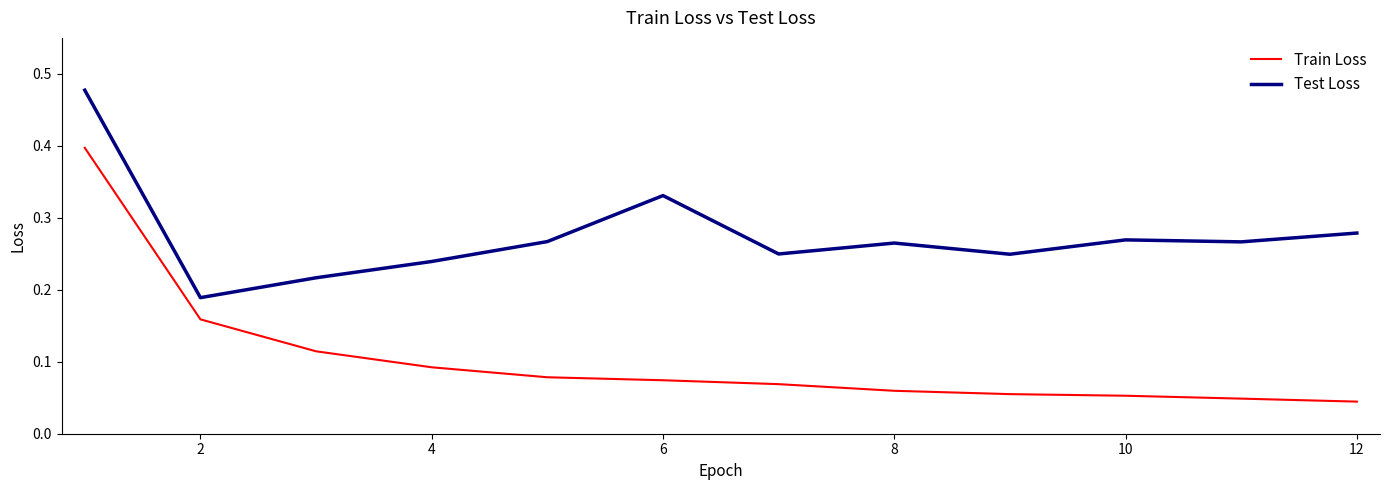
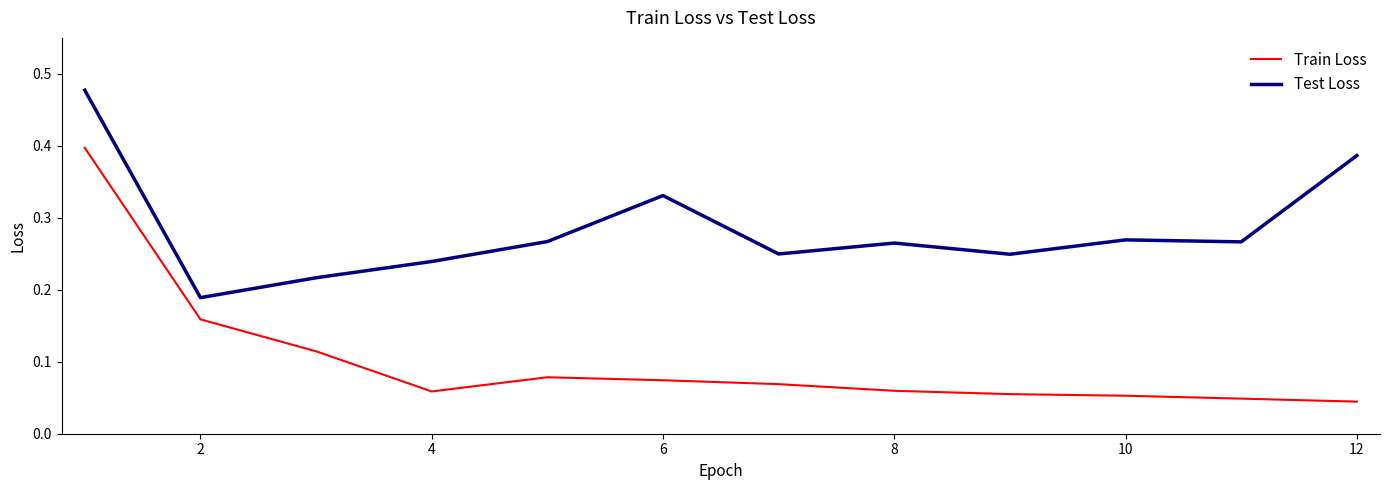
  {
    "Train Loss": {
      "2": 0.16,
-     "4": 0.09,
+     "4": 0.06,
      "6": 0.07,
      "8": 0.06,
      "10": 0.05,
      "12": 0.04
    },
    "Test Loss": {
      "2": 0.19,
      "4": 0.24,
      "6": 0.33,
      "8": 0.26,
      "10": 0.27,
-     "12": 0.28
+     "12": 0.39
    }
  }
